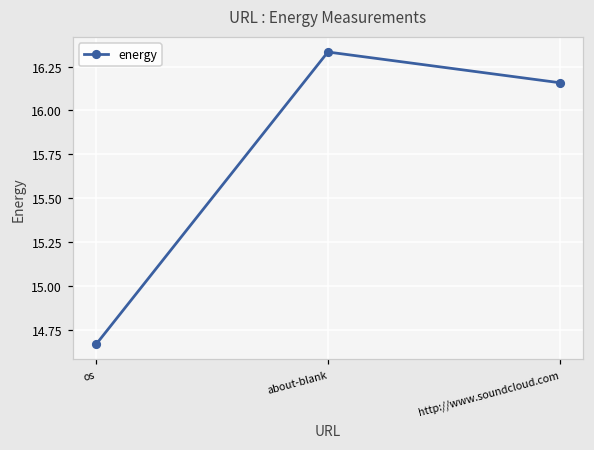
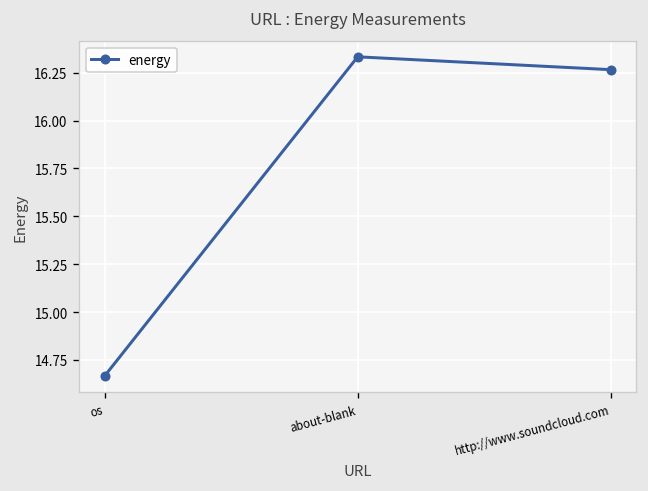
  {
    "os": 14.67,
    "about-blank": 16.33,
-   "http://www.soundcloud.com": 16.16
+   "http://www.soundcloud.com": 16.27
  }
